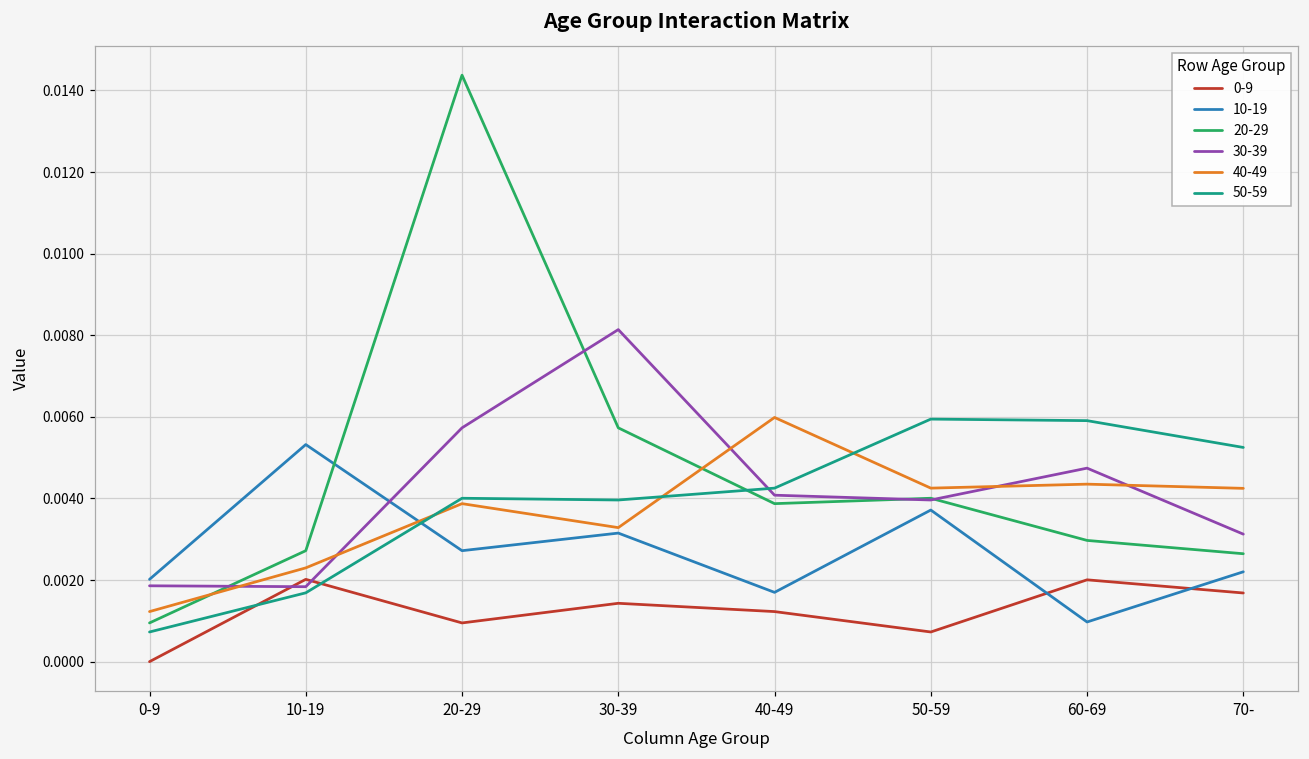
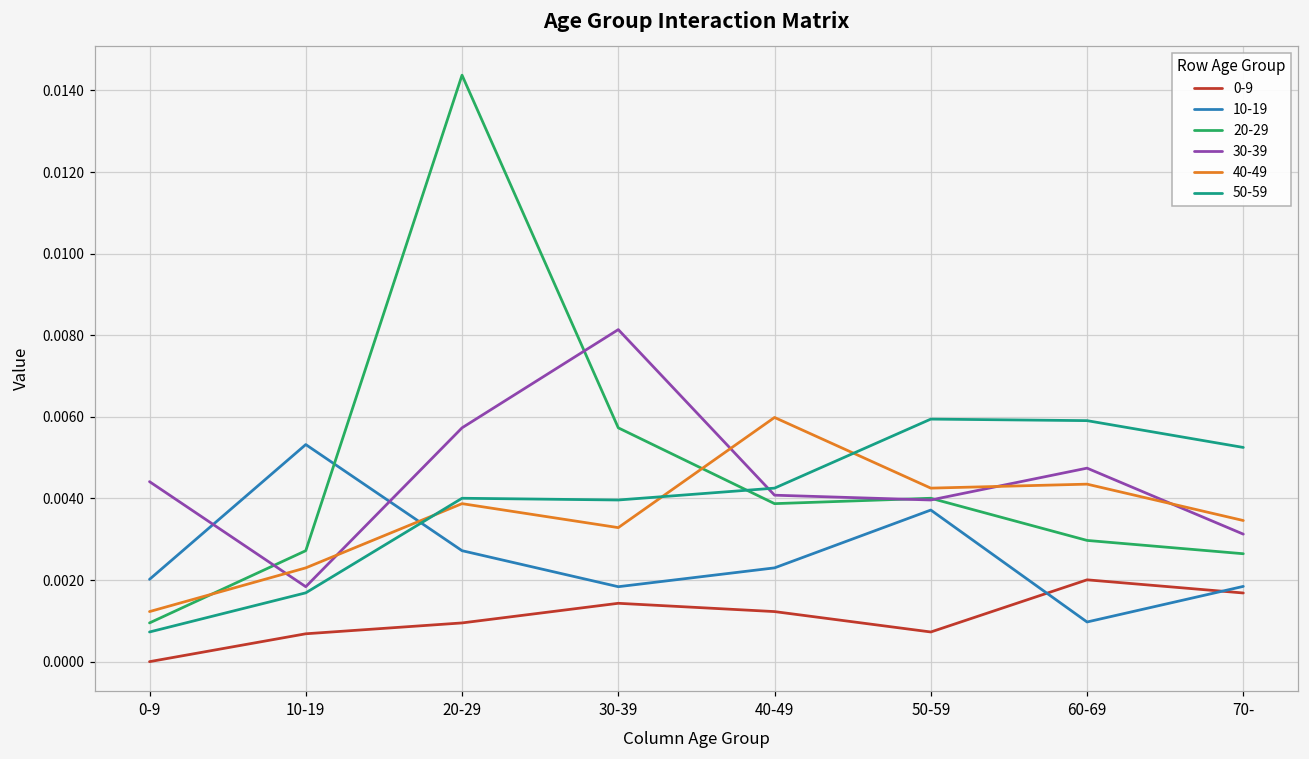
  {
    "0-9": {
      "0-9": 0.0000,
-     "10-19": 0.0020,
+     "10-19": 0.0007,
      "20-29": 0.0009,
      "30-39": 0.0014,
      "40-49": 0.0012,
      "50-59": 0.0007,
      "60-69": 0.0020,
      "70-": 0.0017
    },
    "10-19": {
      "0-9": 0.0020,
      "10-19": 0.0053,
      "20-29": 0.0027,
-     "30-39": 0.0032,
-     "40-49": 0.0017,
+     "30-39": 0.0018,
+     "40-49": 0.0023,
      "50-59": 0.0037,
      "60-69": 0.0010,
-     "70-": 0.0022
+     "70-": 0.0018
    },
    "30-39": {
-     "0-9": 0.0019,
+     "0-9": 0.0044,
      "10-19": 0.0018,
      "20-29": 0.0057,
      "30-39": 0.0081,
      "40-49": 0.0041,
      "60-69": 0.0047,
      "70-": 0.0031
    },
    "40-49": {
      "0-9": 0.0012,
      "10-19": 0.0023,
      "20-29": 0.0039,
      "30-39": 0.0033,
      "40-49": 0.0060,
      "50-59": 0.0043,
      "60-69": 0.0044,
-     "70-": 0.0042
+     "70-": 0.0035
    }
  }
